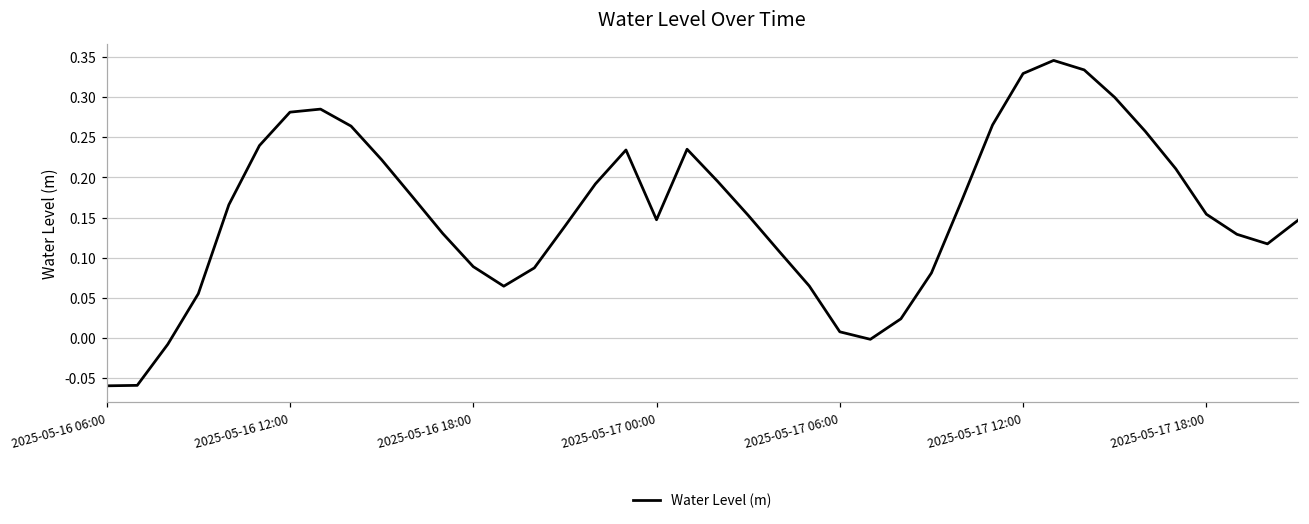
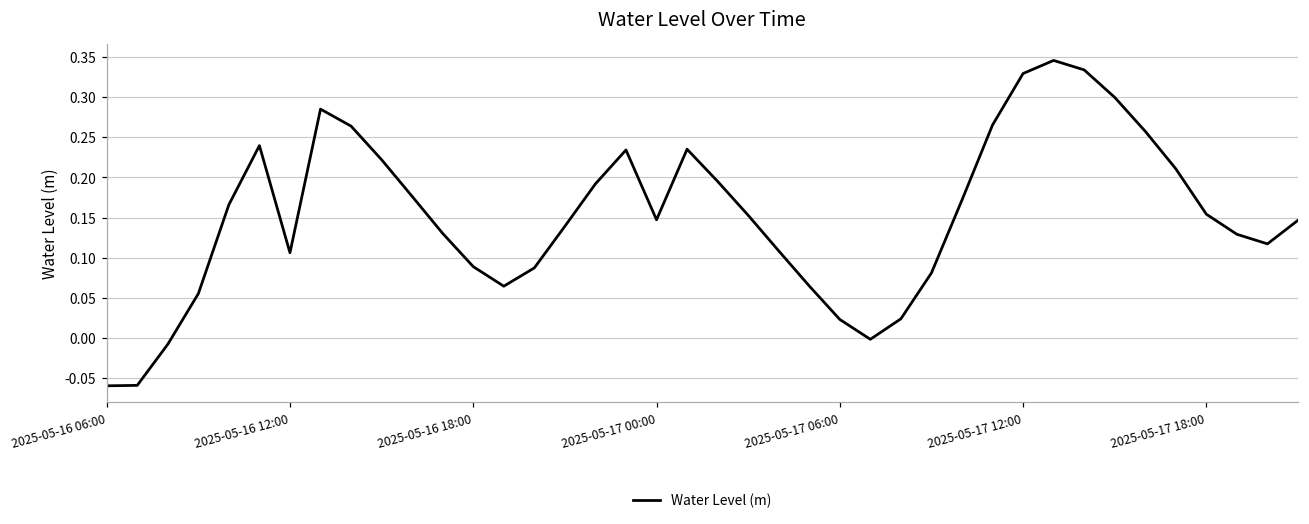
  {
    "2025-05-16 06:00": -0.06,
-   "2025-05-16 12:00": 0.28,
+   "2025-05-16 12:00": 0.11,
    "2025-05-16 18:00": 0.09,
    "2025-05-17 00:00": 0.15,
-   "2025-05-17 06:00": 0.01,
+   "2025-05-17 06:00": 0.02,
    "2025-05-17 12:00": 0.33,
    "2025-05-17 18:00": 0.15
  }
